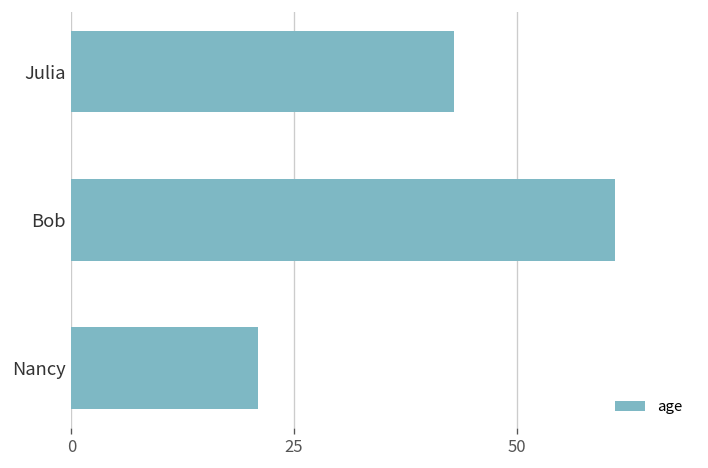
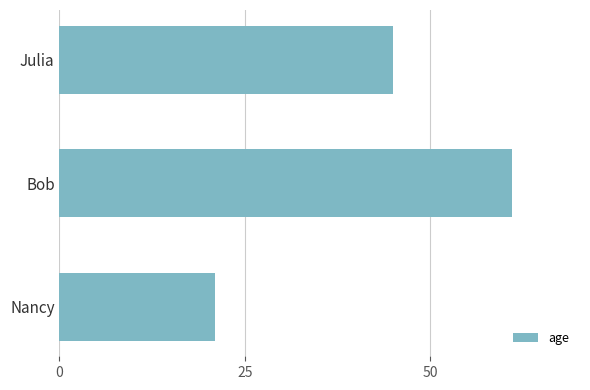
  {
-   "Julia": 43,
+   "Julia": 45,
    "Bob": 61,
    "Nancy": 21
  }
